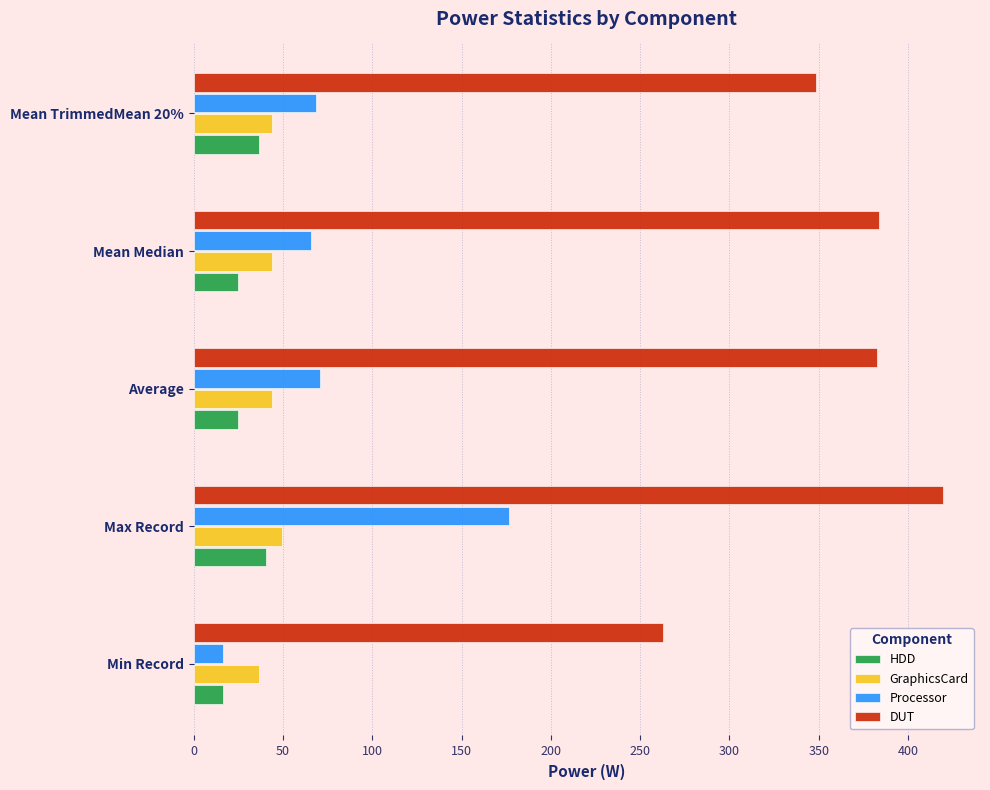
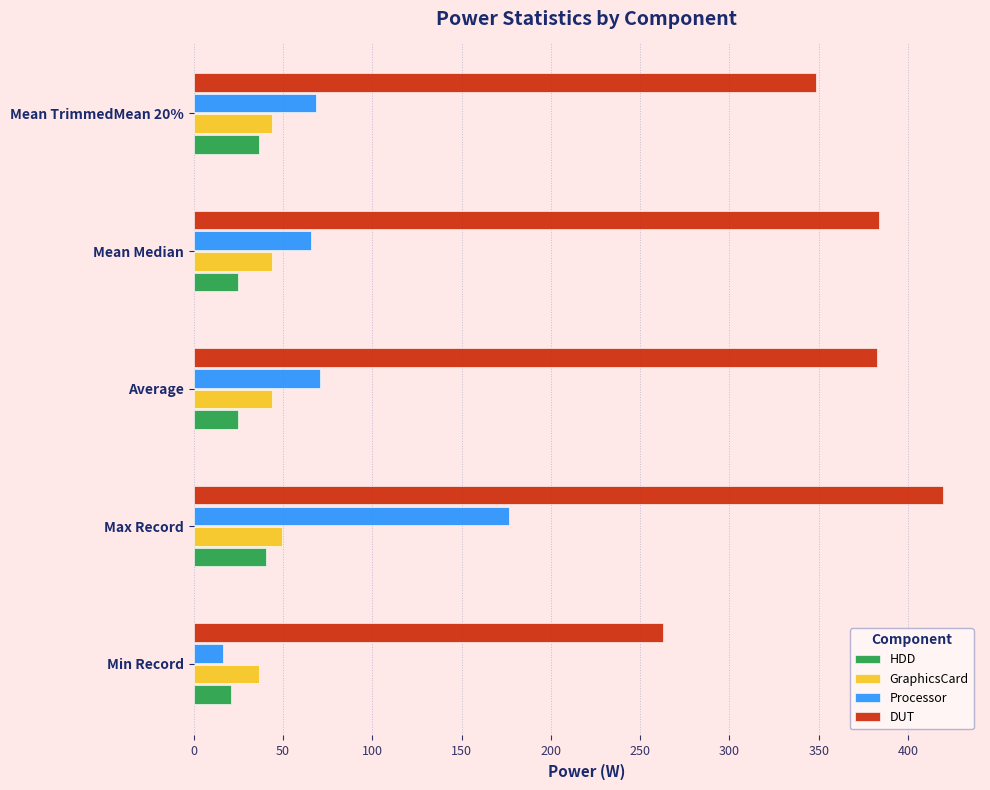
  {
    "HDD": {
      "Mean TrimmedMean 20%": 36,
      "Mean Median": 25,
      "Average": 25,
      "Max Record": 40,
-     "Min Record": 16
+     "Min Record": 21
    },
    "GraphicsCard": {
      "Mean TrimmedMean 20%": 44,
      "Mean Median": 44,
      "Average": 44,
      "Max Record": 49,
      "Min Record": 37
    },
    "Processor": {
      "Mean TrimmedMean 20%": 68,
      "Mean Median": 66,
      "Average": 71,
      "Max Record": 177,
      "Min Record": 17
    },
    "DUT": {
      "Mean TrimmedMean 20%": 348,
      "Mean Median": 384,
      "Average": 383,
      "Max Record": 419,
      "Min Record": 263
    }
  }
